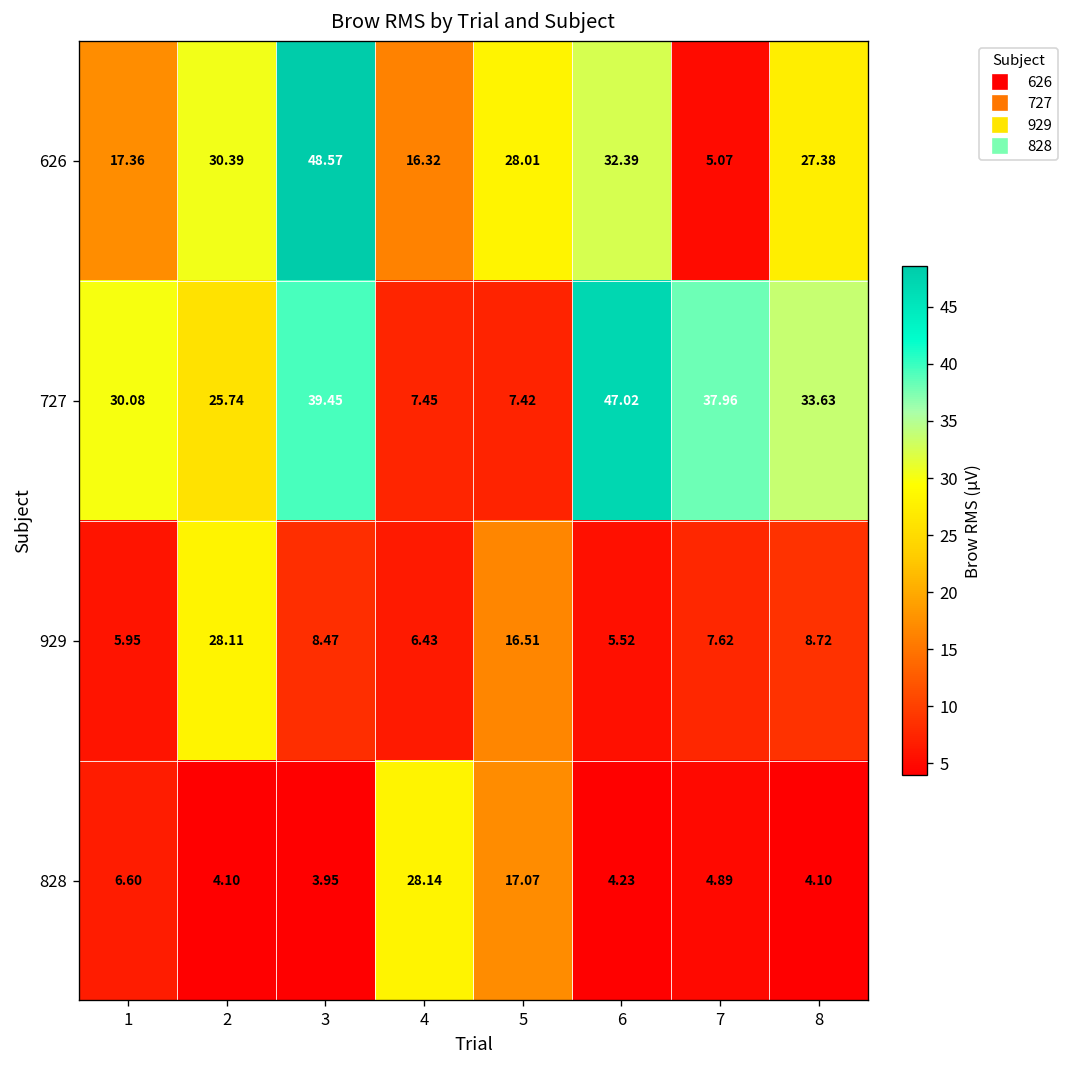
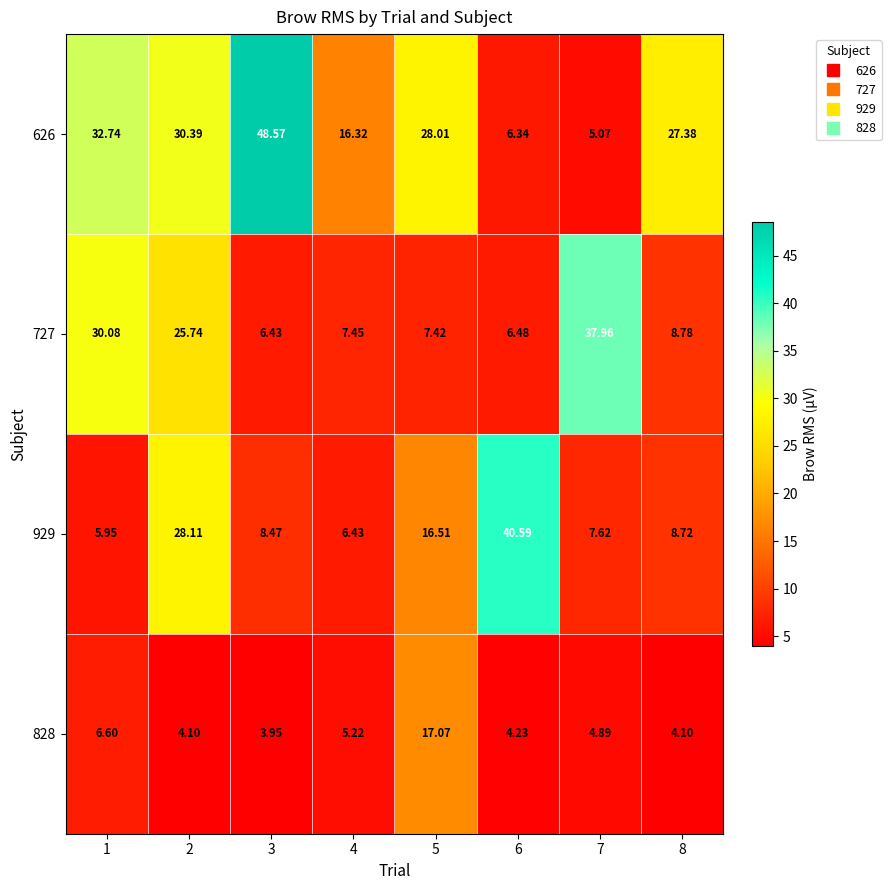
  {
    "626": {
-     "1": 17.36,
+     "1": 32.74,
      "2": 30.39,
      "3": 48.57,
      "4": 16.32,
      "5": 28.01,
-     "6": 32.39,
+     "6": 6.34,
      "7": 5.07,
      "8": 27.38
    },
    "727": {
      "1": 30.08,
      "2": 25.74,
-     "3": 39.45,
+     "3": 6.43,
      "4": 7.45,
      "5": 7.42,
-     "6": 47.02,
+     "6": 6.48,
      "7": 37.96,
-     "8": 33.63
+     "8": 8.78
    },
    "929": {
      "1": 5.95,
      "2": 28.11,
      "3": 8.47,
      "4": 6.43,
      "5": 16.51,
-     "6": 5.52,
+     "6": 40.59,
      "7": 7.62,
      "8": 8.72
    },
    "828": {
      "1": 6.60,
      "2": 4.10,
      "3": 3.95,
-     "4": 28.14,
+     "4": 5.22,
      "5": 17.07,
      "6": 4.23,
      "7": 4.89,
      "8": 4.10
    }
  }
